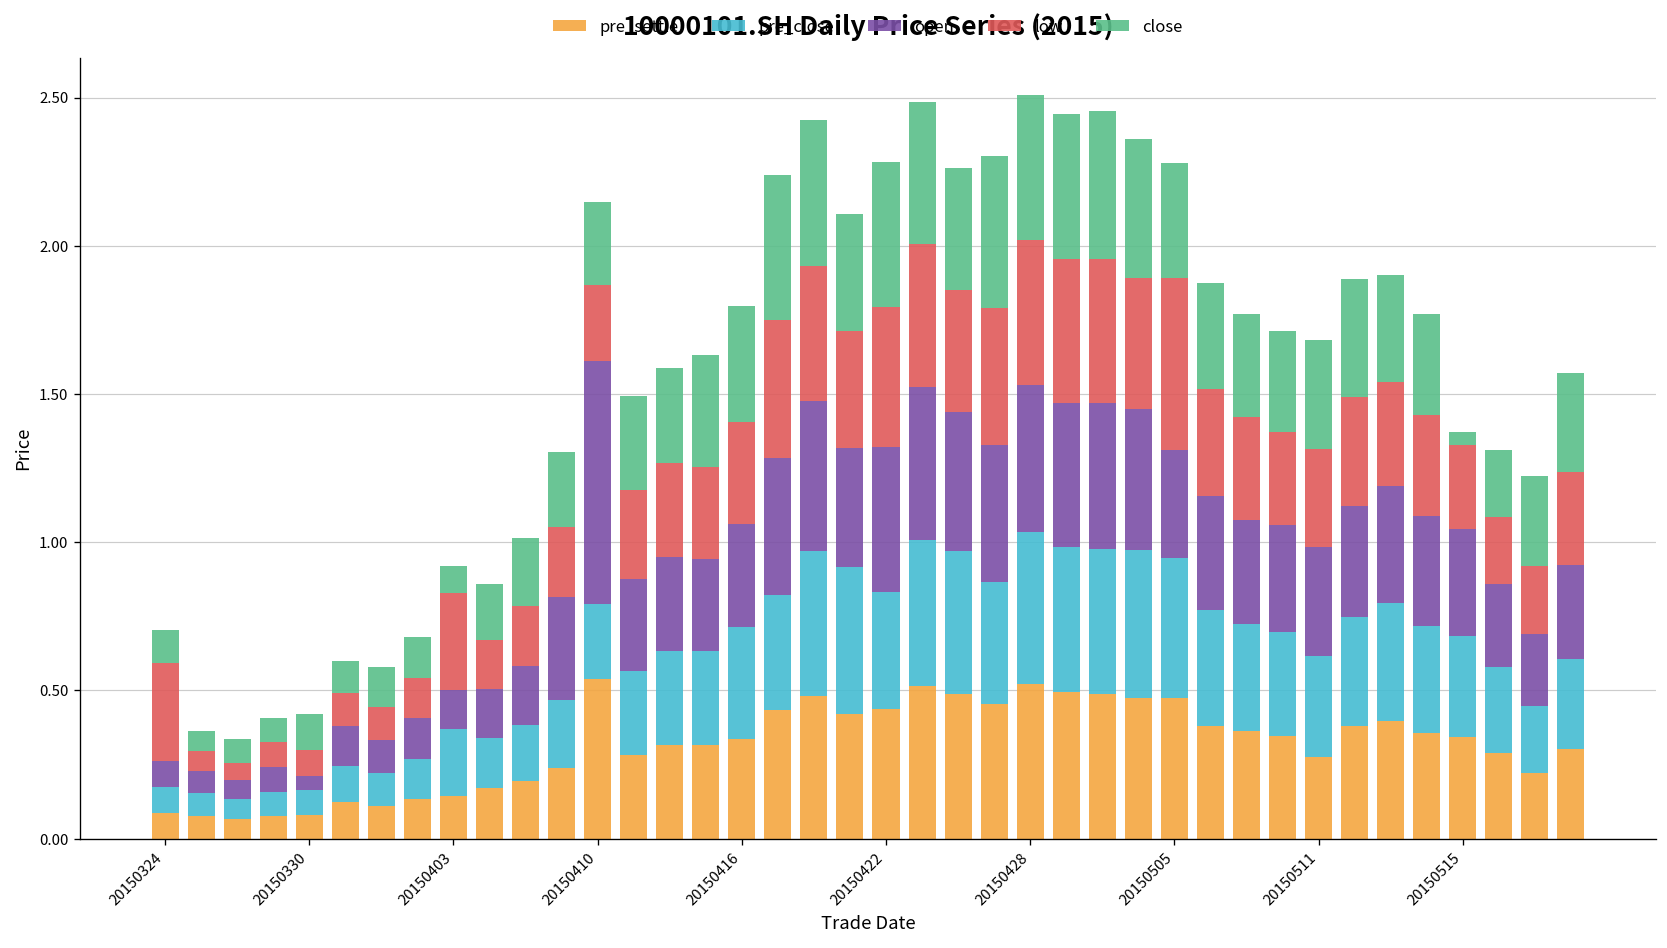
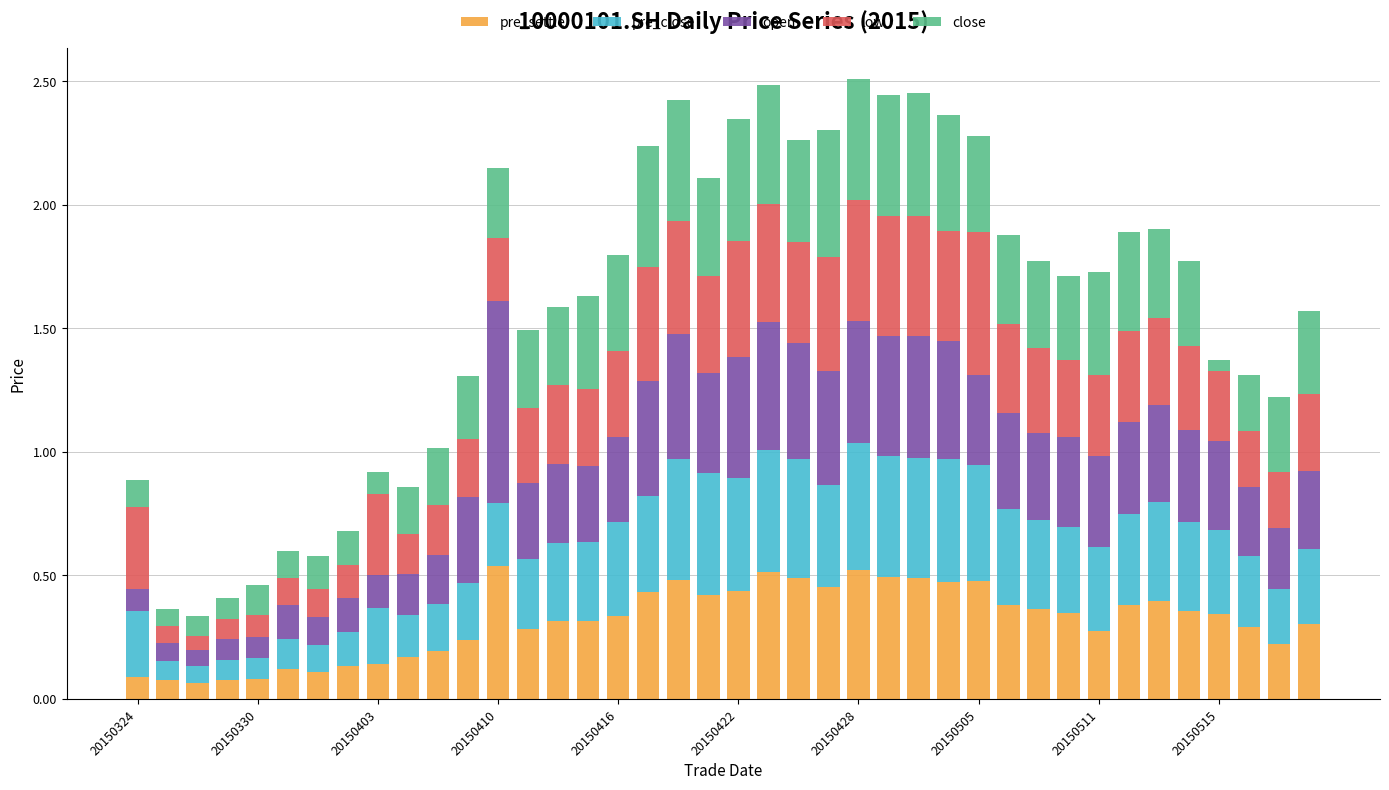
  {
    "pre_settle": {
      "20150324": 0.09,
      "20150330": 0.08,
      "20150403": 0.14,
      "20150410": 0.54,
      "20150416": 0.34,
      "20150422": 0.44,
      "20150428": 0.52,
      "20150505": 0.48,
      "20150511": 0.27,
      "20150515": 0.34
    },
    "pre_close": {
-     "20150324": 0.09,
+     "20150324": 0.27,
      "20150330": 0.08,
      "20150403": 0.23,
      "20150410": 0.25,
      "20150416": 0.38,
-     "20150422": 0.39,
+     "20150422": 0.46,
      "20150428": 0.51,
      "20150505": 0.47,
      "20150511": 0.34,
      "20150515": 0.34
    },
    "open": {
      "20150324": 0.09,
-     "20150330": 0.05,
+     "20150330": 0.09,
      "20150403": 0.13,
      "20150410": 0.82,
      "20150416": 0.35,
      "20150422": 0.49,
      "20150428": 0.50,
      "20150505": 0.37,
      "20150511": 0.37,
      "20150515": 0.36
    },
    "low": {
      "20150324": 0.33,
      "20150330": 0.09,
      "20150403": 0.33,
      "20150410": 0.25,
      "20150416": 0.35,
      "20150422": 0.47,
      "20150428": 0.49,
      "20150505": 0.58,
      "20150511": 0.33,
      "20150515": 0.28
    },
    "close": {
      "20150324": 0.11,
      "20150330": 0.12,
      "20150403": 0.09,
      "20150410": 0.28,
      "20150416": 0.39,
      "20150422": 0.49,
      "20150428": 0.49,
      "20150505": 0.39,
-     "20150511": 0.37,
+     "20150511": 0.42,
      "20150515": 0.04
    }
  }
